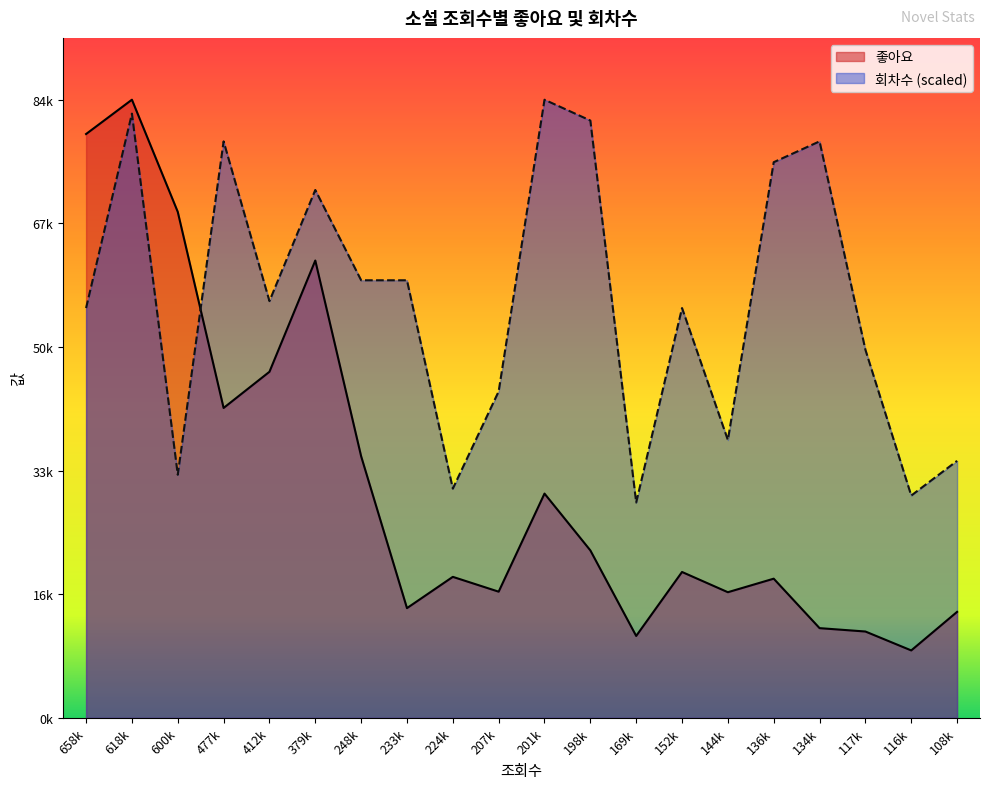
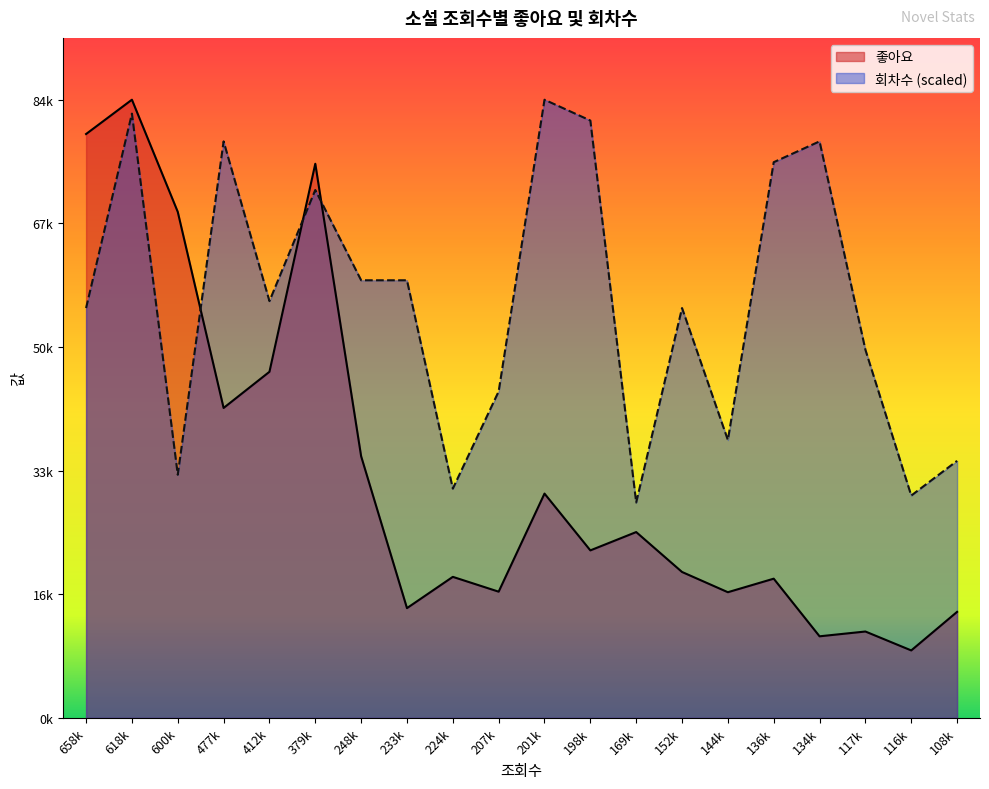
  {
    "좋아요": {
      "658k": 80000,
      "618k": 84000,
      "600k": 69000,
      "477k": 42000,
      "412k": 47000,
-     "379k": 62000,
+     "379k": 75000,
      "248k": 36000,
      "233k": 15000,
      "224k": 19000,
      "207k": 17000,
      "201k": 31000,
      "198k": 23000,
-     "169k": 11000,
+     "169k": 25000,
      "152k": 20000,
      "144k": 17000,
      "136k": 19000,
-     "134k": 12000,
+     "134k": 11000,
      "117k": 12000,
      "116k": 9000,
      "108k": 14000
    },
    "회차수 (scaled)": {
      "658k": 56000,
      "618k": 82000,
      "600k": 33000,
      "477k": 79000,
      "412k": 57000,
      "379k": 72000,
      "248k": 60000,
      "233k": 60000,
      "224k": 31000,
      "207k": 44000,
      "201k": 84000,
      "198k": 81000,
      "169k": 29000,
      "152k": 56000,
      "144k": 38000,
      "136k": 76000,
      "134k": 79000,
      "117k": 50000,
      "116k": 30000,
      "108k": 35000
    }
  }
